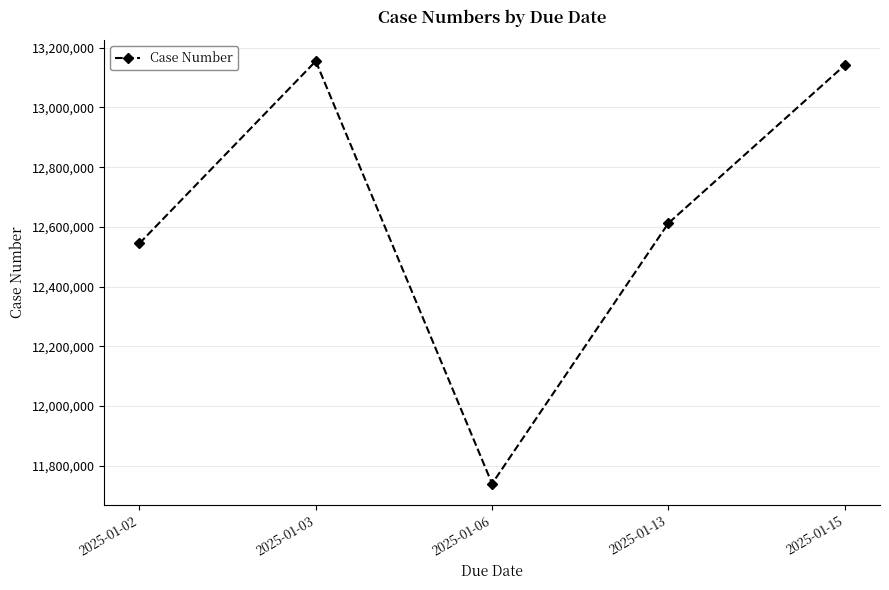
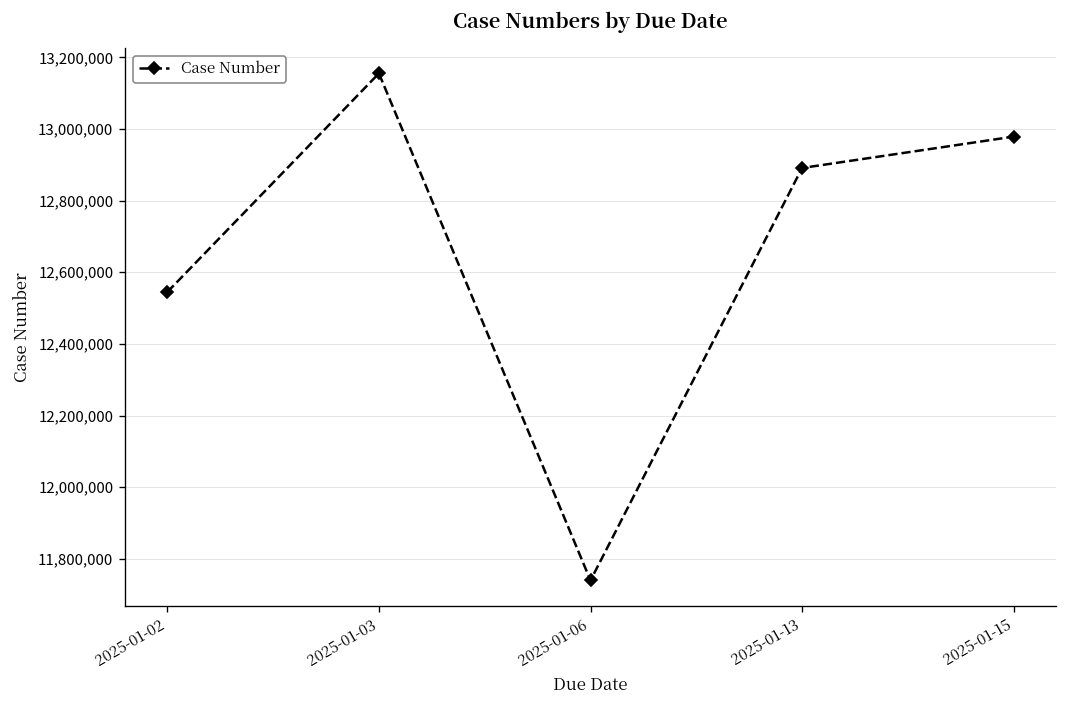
  {
    "2025-01-02": "12,540,000",
    "2025-01-03": "13,160,000",
    "2025-01-06": "11,740,000",
-   "2025-01-13": "12,610,000",
-   "2025-01-15": "13,140,000"
+   "2025-01-13": "12,890,000",
+   "2025-01-15": "12,980,000"
  }
